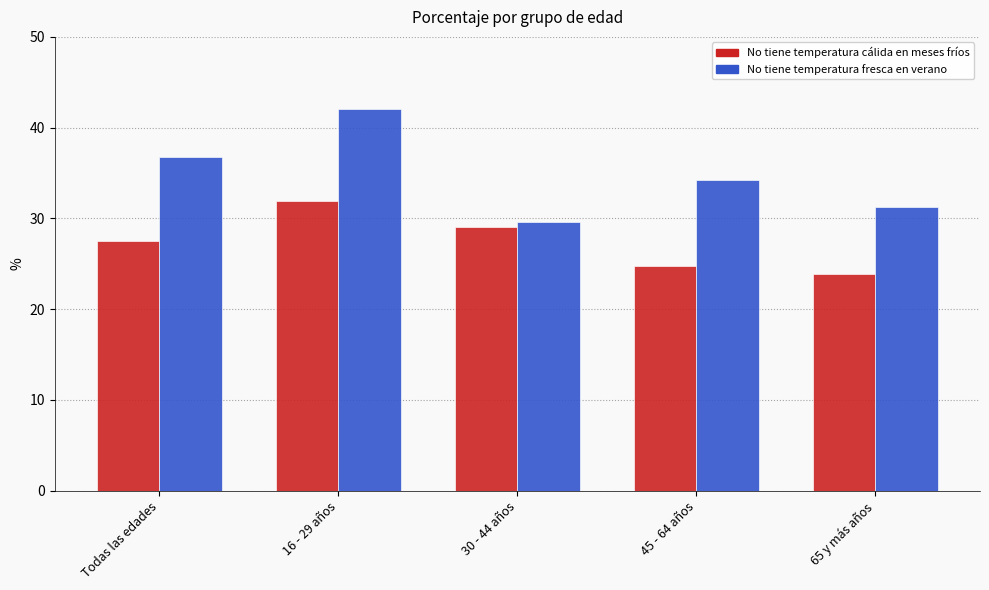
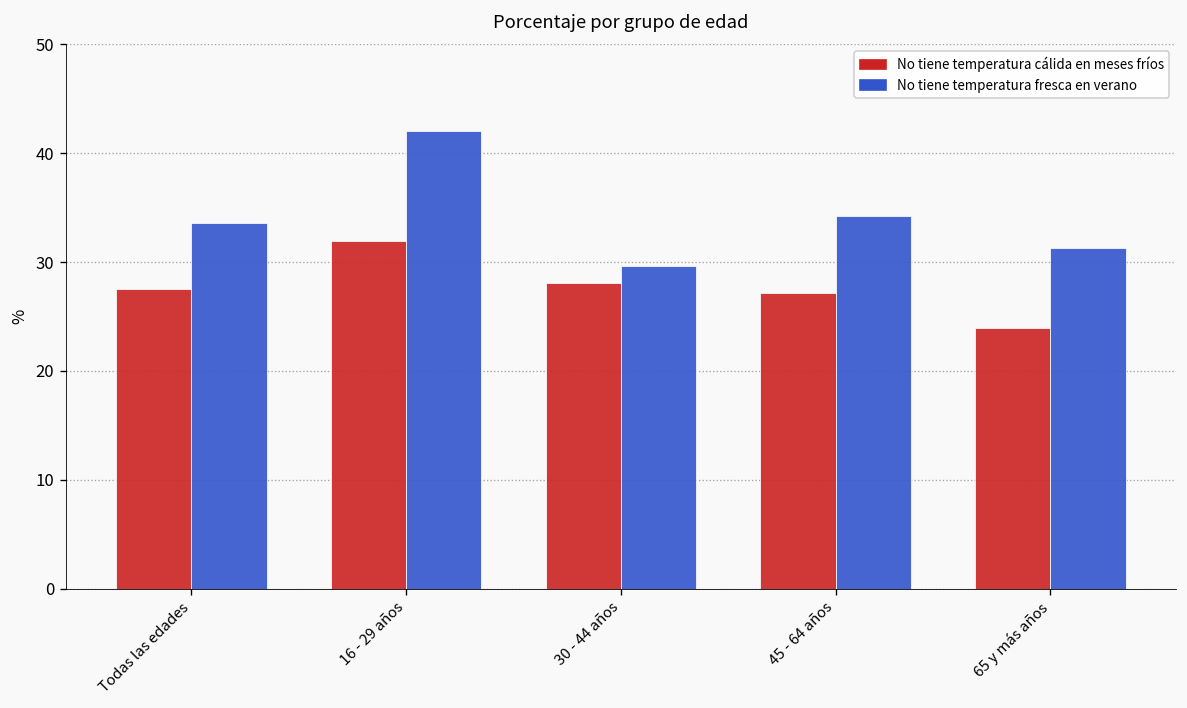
  {
    "No tiene temperatura cálida en meses fríos": {
      "Todas las edades": 28,
      "16 - 29 años": 32,
-     "30 - 44 años": 29,
-     "45 - 64 años": 25,
+     "30 - 44 años": 28,
+     "45 - 64 años": 27,
      "65 y más años": 24
    },
    "No tiene temperatura fresca en verano": {
-     "Todas las edades": 37,
+     "Todas las edades": 34,
      "16 - 29 años": 42,
      "30 - 44 años": 30,
      "45 - 64 años": 34,
      "65 y más años": 31
    }
  }
